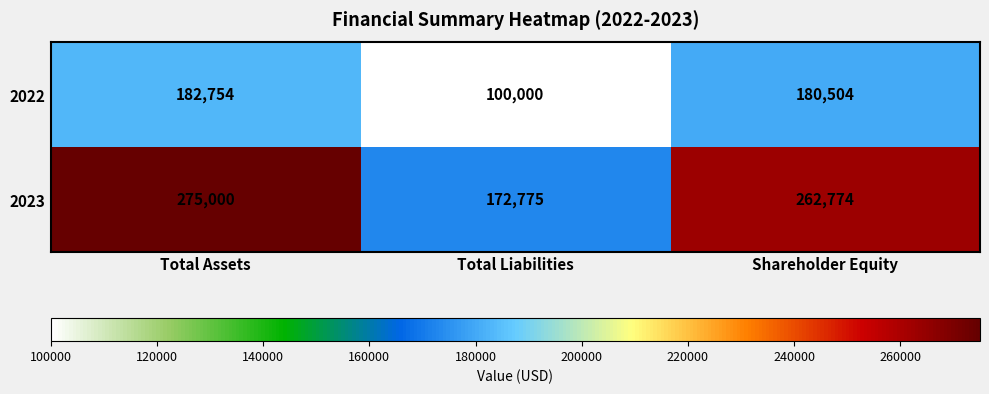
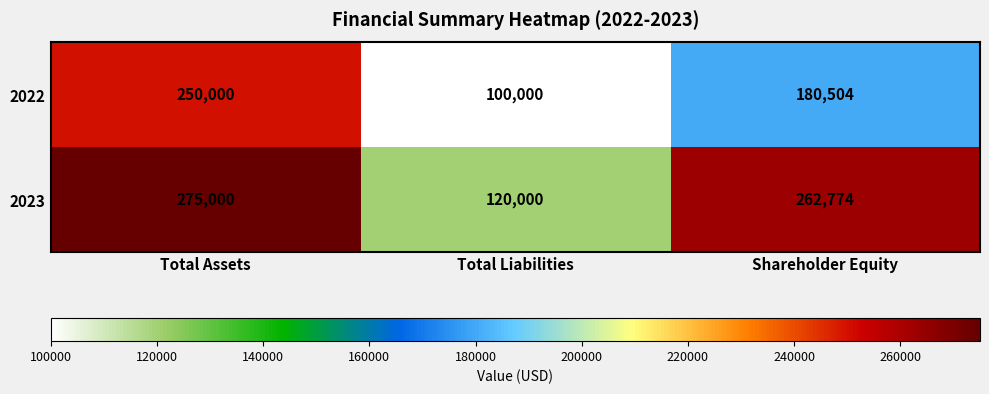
  {
    "2022": {
-     "Total Assets": "182,754",
+     "Total Assets": "250,000",
      "Total Liabilities": "100,000",
      "Shareholder Equity": "180,504"
    },
    "2023": {
      "Total Assets": "275,000",
-     "Total Liabilities": "172,775",
+     "Total Liabilities": "120,000",
      "Shareholder Equity": "262,774"
    }
  }
